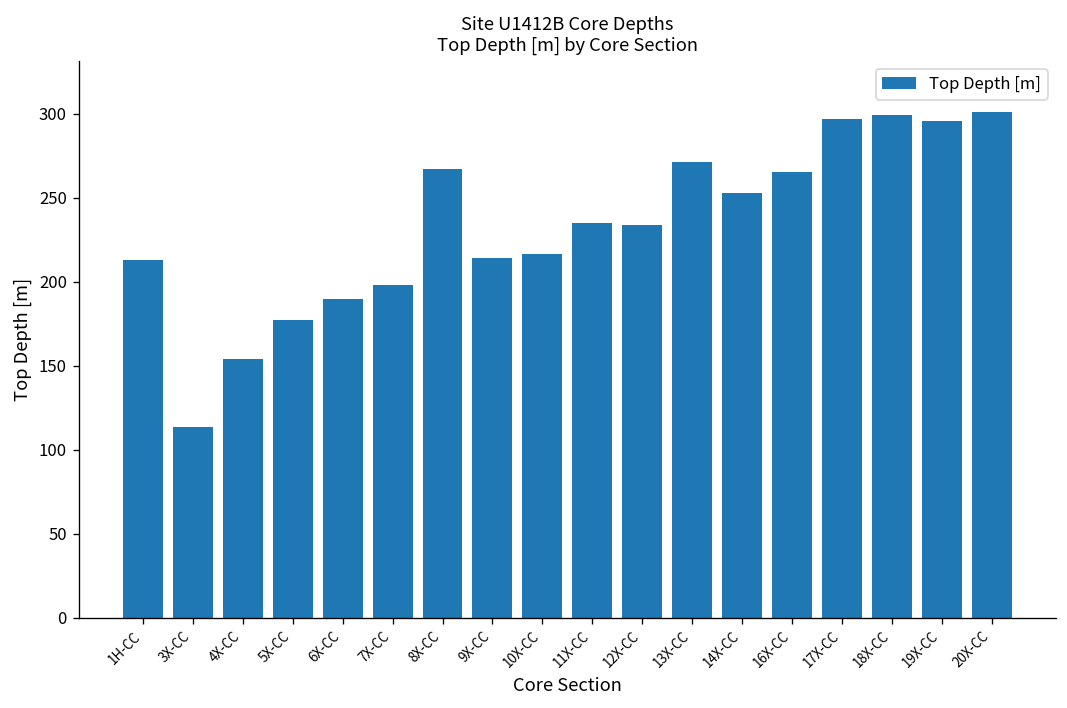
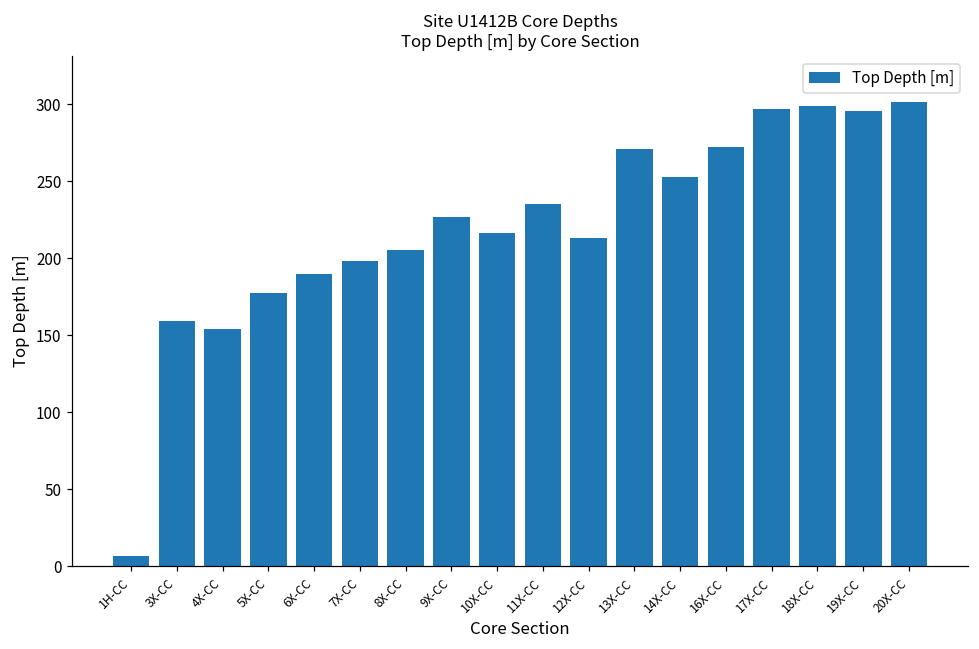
  {
-   "1H-CC": 213,
-   "3X-CC": 114,
+   "1H-CC": 7,
+   "3X-CC": 159,
    "4X-CC": 154,
    "5X-CC": 178,
    "6X-CC": 190,
    "7X-CC": 198,
-   "8X-CC": 267,
-   "9X-CC": 214,
+   "8X-CC": 205,
+   "9X-CC": 227,
    "10X-CC": 217,
    "11X-CC": 235,
-   "12X-CC": 234,
+   "12X-CC": 213,
    "13X-CC": 271,
    "14X-CC": 253,
-   "16X-CC": 265,
+   "16X-CC": 272,
    "17X-CC": 297,
    "18X-CC": 299,
    "19X-CC": 296,
    "20X-CC": 301
  }
